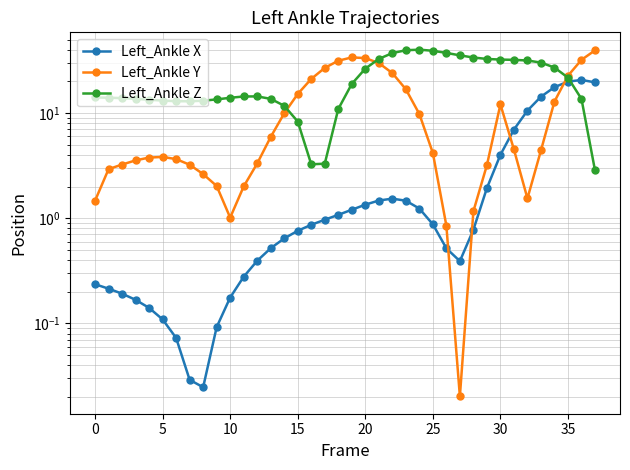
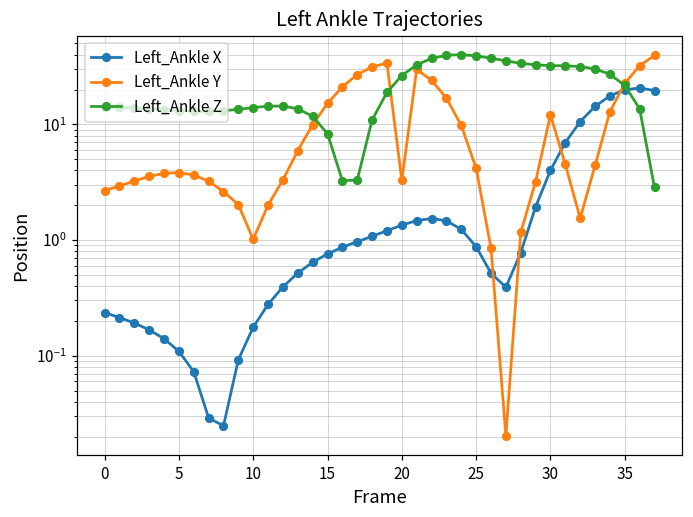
  {
    "Left_Ankle X": {
      "0": 0.24,
      "5": 0.11,
      "10": 0.18,
      "15": 0.8,
      "20": 1.3,
      "25": 0.9,
      "30": 4.0,
      "35": 20
    },
    "Left_Ankle Y": {
-     "0": 1.5,
+     "0": 2.7,
      "5": 3.8,
      "10": 1.0,
      "15": 15,
-     "20": 33,
+     "20": 3.3,
      "25": 4.2,
      "30": 12
    },
    "Left_Ankle Z": {
      "10": 14,
      "15": 8,
      "20": 26,
      "25": 39,
      "30": 32
    }
  }
